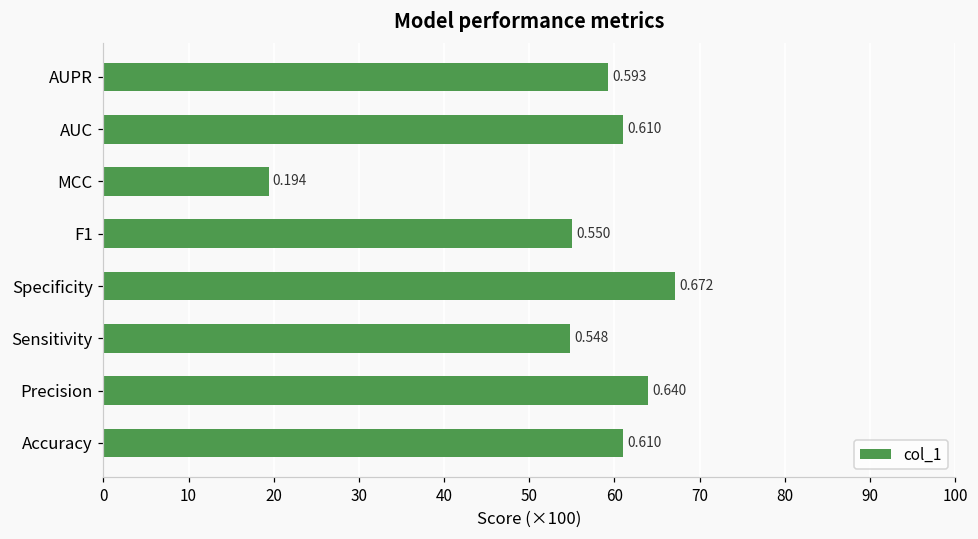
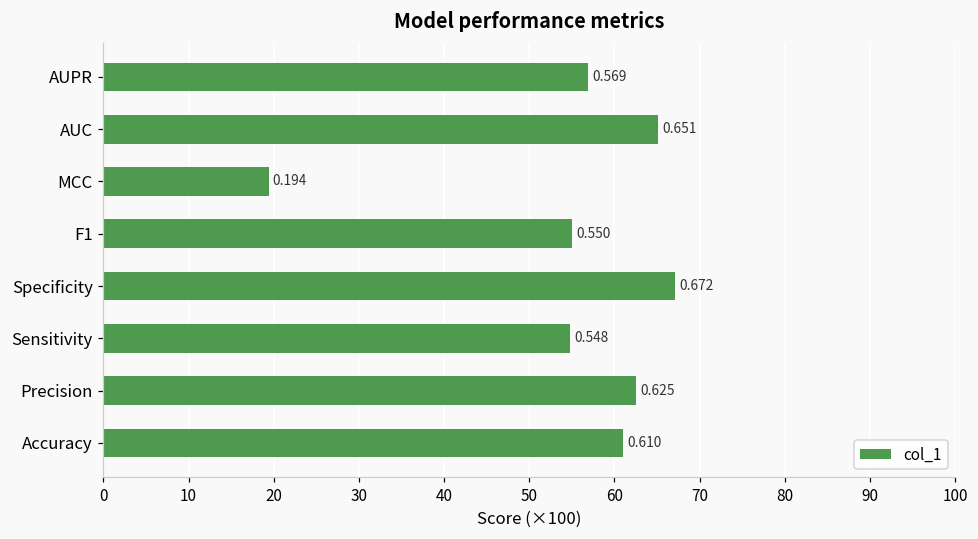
  {
-   "AUPR": 0.593,
-   "AUC": 0.610,
+   "AUPR": 0.569,
+   "AUC": 0.651,
    "MCC": 0.194,
    "F1": 0.550,
    "Specificity": 0.672,
    "Sensitivity": 0.548,
-   "Precision": 0.640,
+   "Precision": 0.625,
    "Accuracy": 0.610
  }
